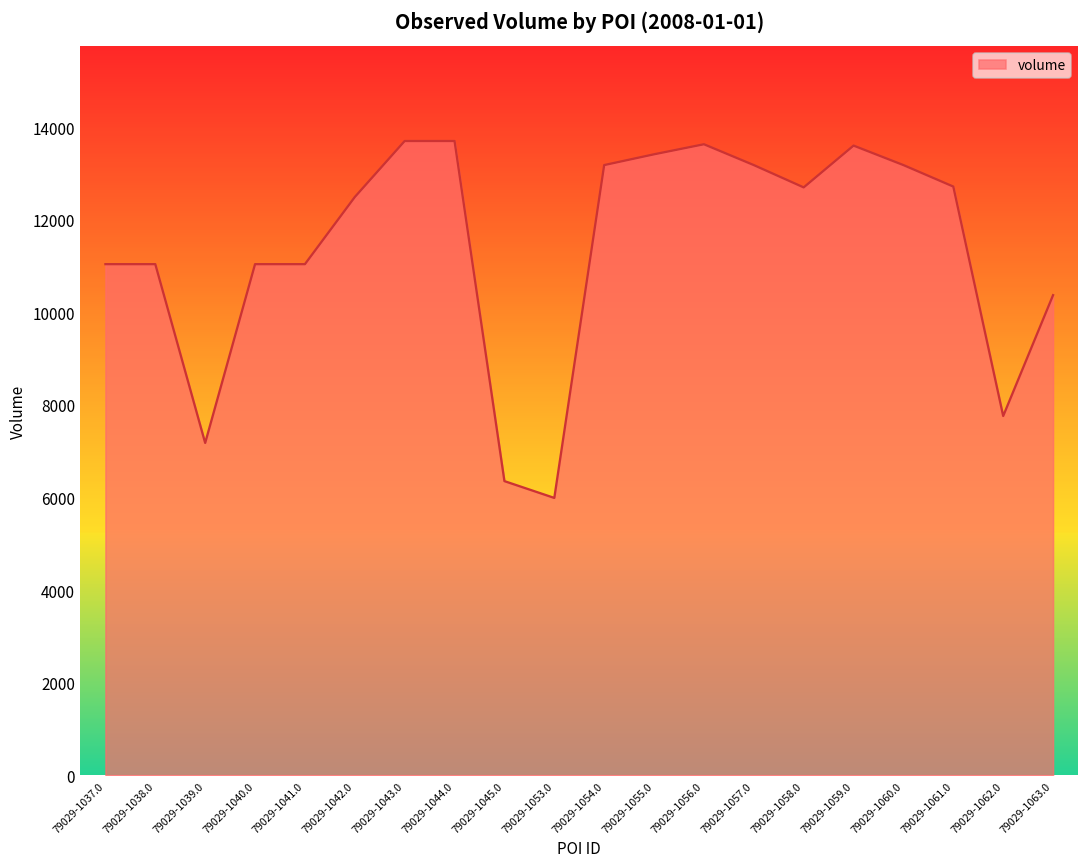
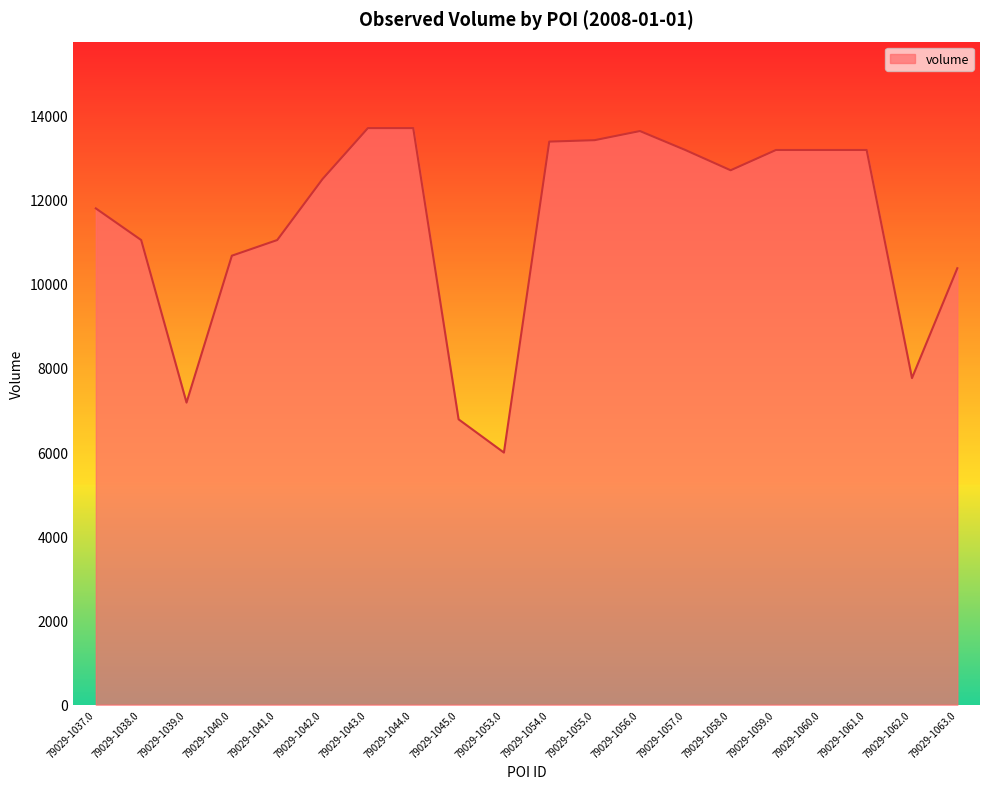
  {
-   "79029-1037.0": 11000,
+   "79029-1037.0": 11800,
    "79029-1038.0": 11000,
    "79029-1039.0": 7200,
-   "79029-1040.0": 11000,
+   "79029-1040.0": 10700,
    "79029-1041.0": 11000,
    "79029-1042.0": 12500,
    "79029-1043.0": 13700,
    "79029-1044.0": 13700,
-   "79029-1045.0": 6400,
+   "79029-1045.0": 6800,
    "79029-1053.0": 6000,
-   "79029-1054.0": 13200,
+   "79029-1054.0": 13400,
    "79029-1055.0": 13400,
    "79029-1056.0": 13600,
    "79029-1057.0": 13200,
    "79029-1058.0": 12700,
-   "79029-1059.0": 13600,
+   "79029-1059.0": 13200,
    "79029-1060.0": 13200,
-   "79029-1061.0": 12700,
+   "79029-1061.0": 13200,
    "79029-1062.0": 7800,
    "79029-1063.0": 10400
  }
